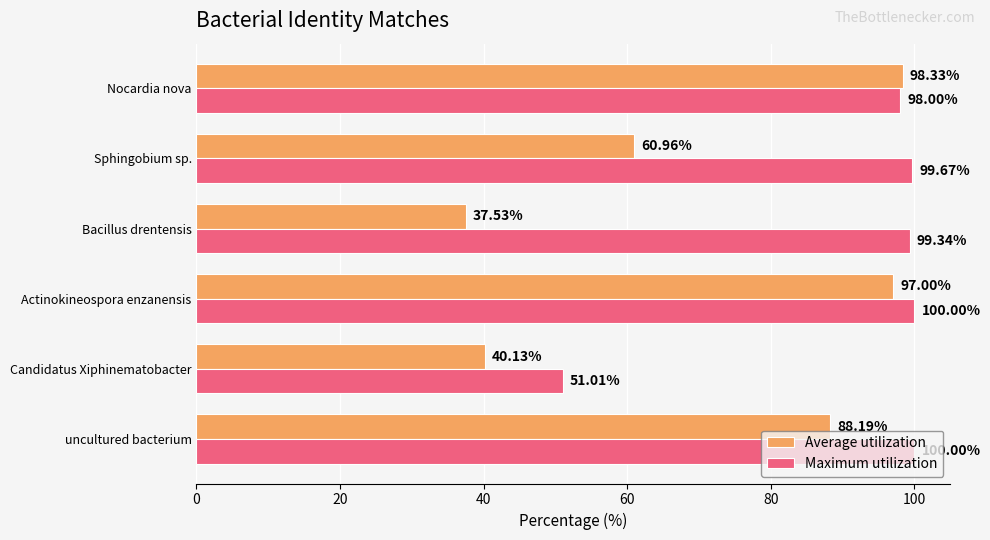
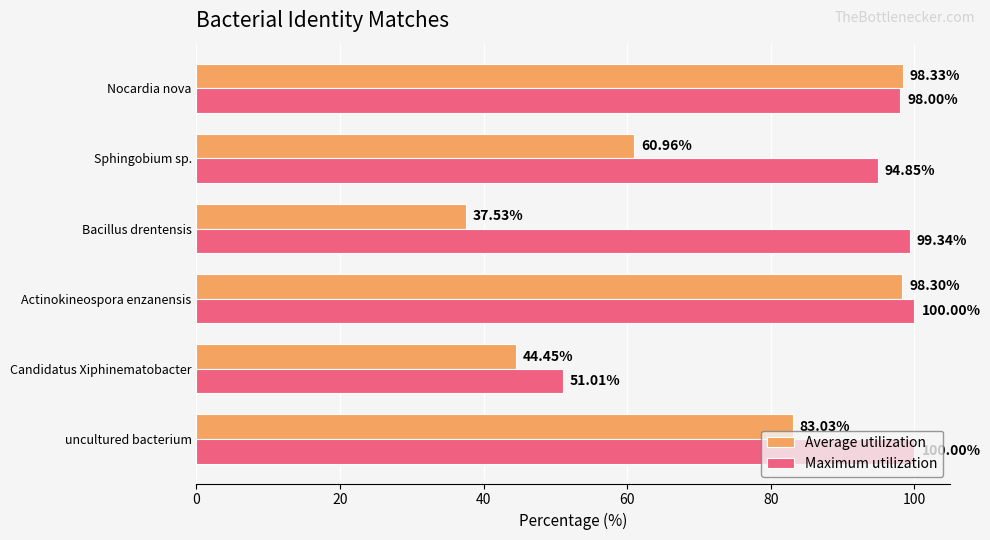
  {
    "Average utilization": {
      "Nocardia nova": "98.33%",
      "Sphingobium sp.": "60.96%",
      "Bacillus drentensis": "37.53%",
-     "Actinokineospora enzanensis": "97.00%",
-     "Candidatus Xiphinematobacter": "40.13%",
-     "uncultured bacterium": "88"
+     "Actinokineospora enzanensis": "98.30%",
+     "Candidatus Xiphinematobacter": "44.45%",
+     "uncultured bacterium": "83"
    },
    "Maximum utilization": {
      "Nocardia nova": "98.00%",
-     "Sphingobium sp.": "99.67%",
+     "Sphingobium sp.": "94.85%",
      "Bacillus drentensis": "99.34%",
      "Actinokineospora enzanensis": "100.00%",
      "Candidatus Xiphinematobacter": "51.01%"
    }
  }
